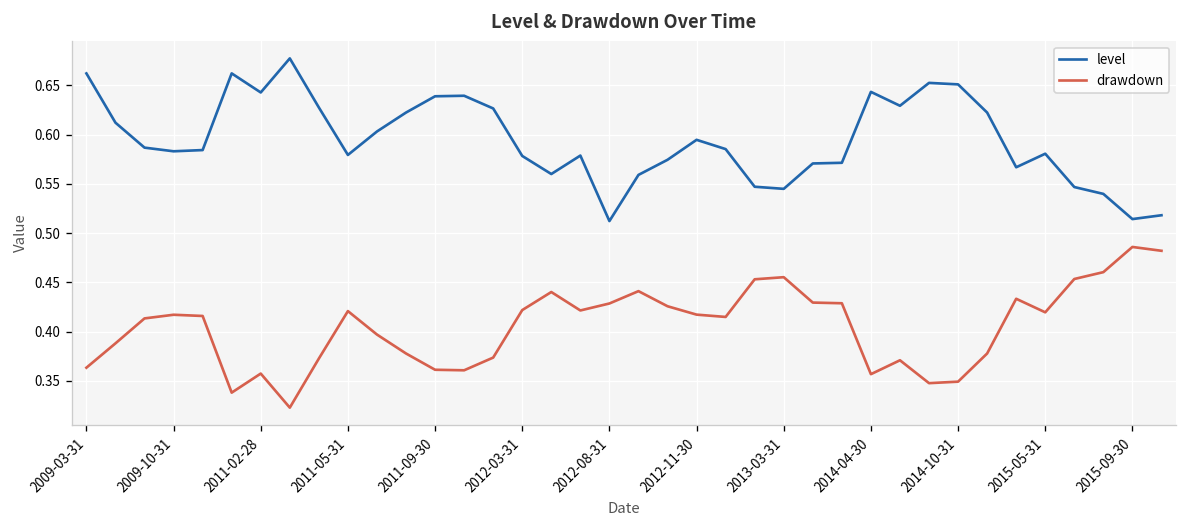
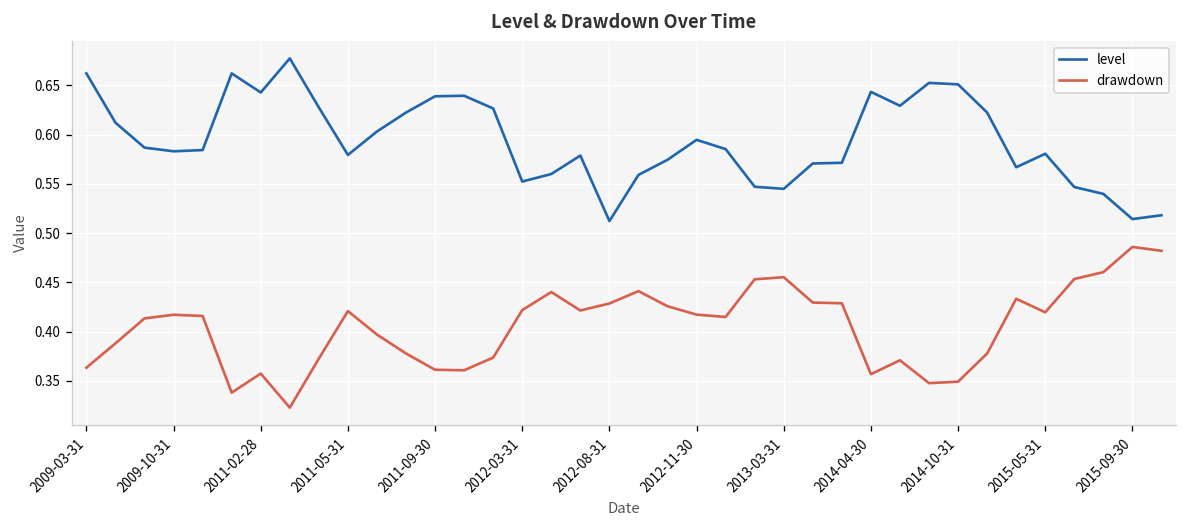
  {
    "level": {
      "2009-03-31": 0.66,
      "2009-10-31": 0.58,
      "2011-02-28": 0.64,
      "2011-05-31": 0.58,
      "2011-09-30": 0.64,
-     "2012-03-31": 0.58,
+     "2012-03-31": 0.55,
      "2012-08-31": 0.51,
      "2012-11-30": 0.59,
      "2013-03-31": 0.54,
      "2014-04-30": 0.64,
      "2014-10-31": 0.65,
      "2015-05-31": 0.58,
      "2015-09-30": 0.51
    },
    "drawdown": {
      "2009-03-31": 0.36,
      "2009-10-31": 0.42,
      "2011-02-28": 0.36,
      "2011-05-31": 0.42,
      "2011-09-30": 0.36,
      "2012-03-31": 0.42,
      "2012-08-31": 0.43,
      "2012-11-30": 0.42,
      "2013-03-31": 0.46,
      "2014-04-30": 0.36,
      "2014-10-31": 0.35,
      "2015-05-31": 0.42,
      "2015-09-30": 0.49
    }
  }
